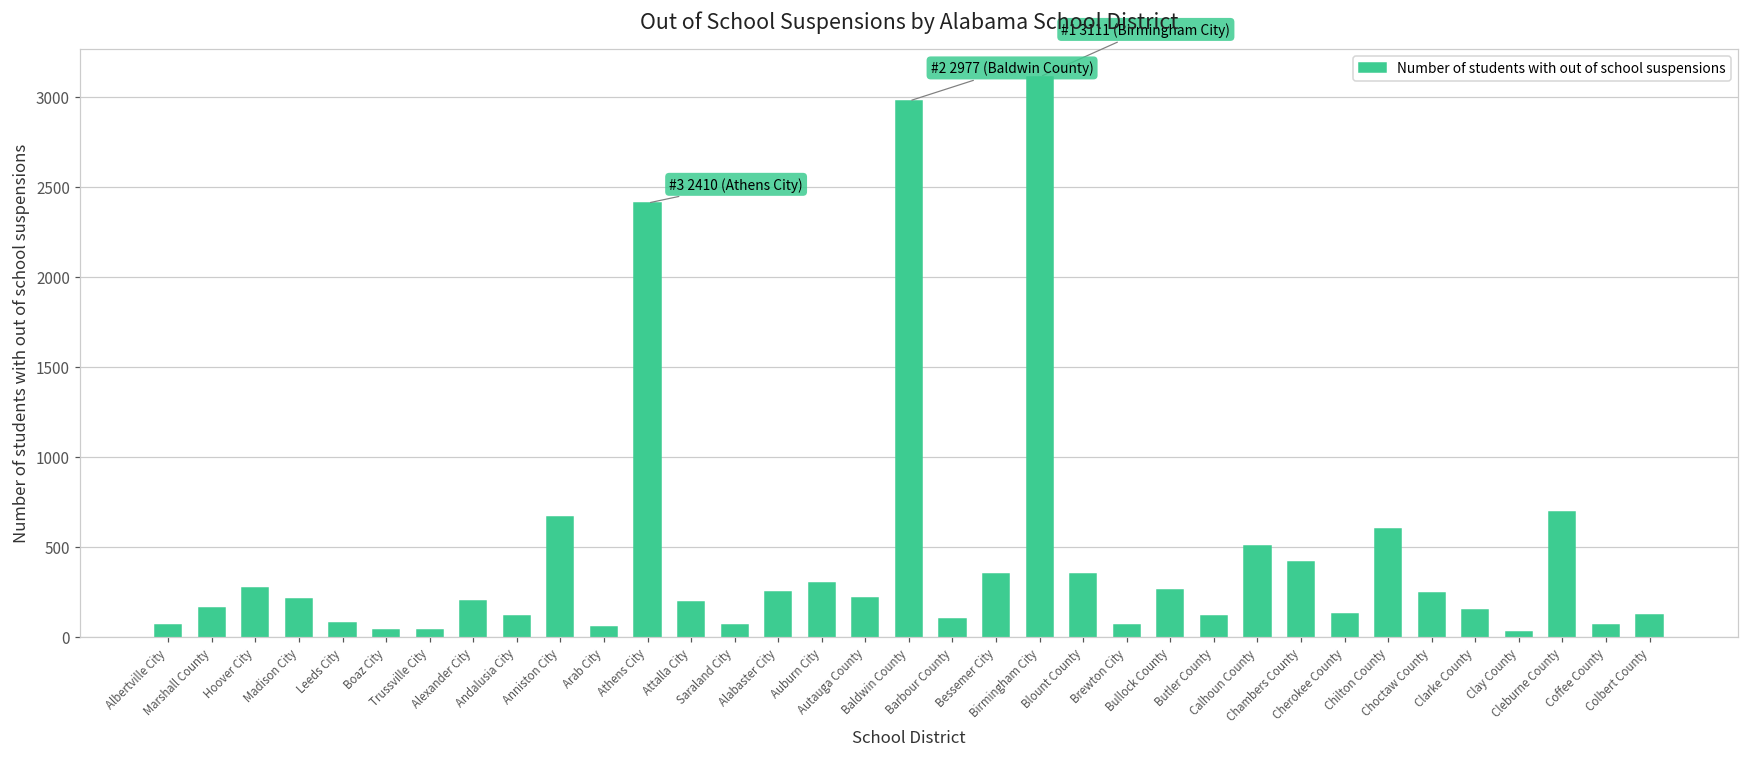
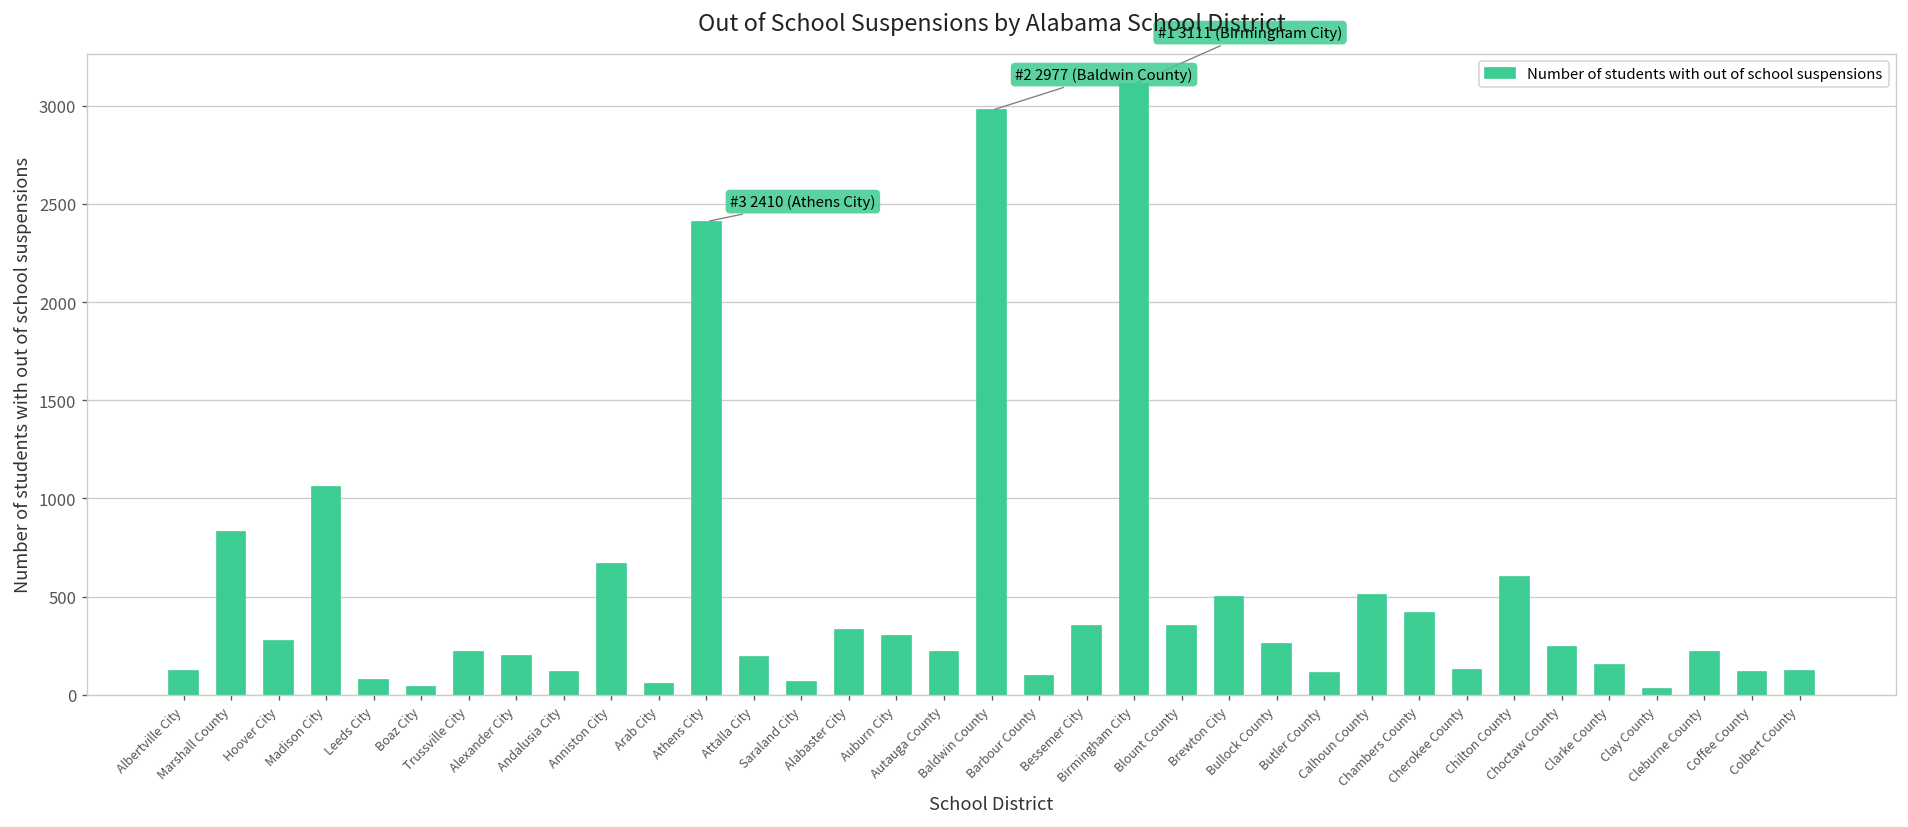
  {
-   "Albertville City": 70,
-   "Marshall County": 160,
+   "Albertville City": 120,
+   "Marshall County": 830,
    "Hoover City": 270,
-   "Madison City": 210,
+   "Madison City": 1060,
    "Leeds City": 80,
    "Boaz City": 40,
-   "Trussville City": 40,
+   "Trussville City": 220,
    "Alexander City": 200,
    "Andalusia City": 120,
    "Anniston City": 660,
    "Arab City": 50,
    "Attalla City": 190,
    "Saraland City": 70,
-   "Alabaster City": 250,
+   "Alabaster City": 330,
    "Auburn City": 300,
    "Autauga County": 220,
    "Baldwin County": 2980,
    "Barbour County": 100,
    "Bessemer City": 350,
    "Blount County": 350,
-   "Brewton City": 70,
+   "Brewton City": 500,
    "Bullock County": 260,
    "Butler County": 110,
    "Calhoun County": 510,
    "Chambers County": 420,
    "Cherokee County": 120,
    "Chilton County": 600,
    "Choctaw County": 240,
    "Clarke County": 150,
    "Clay County": 30,
-   "Cleburne County": 690,
-   "Coffee County": 70,
+   "Cleburne County": 220,
+   "Coffee County": 110,
    "Colbert County": 120
  }
